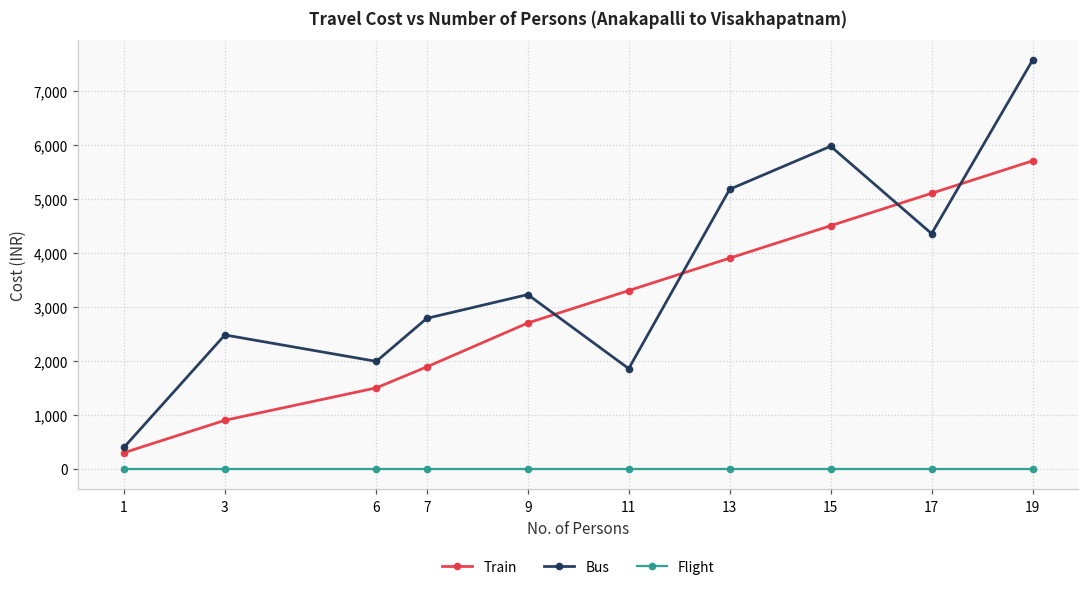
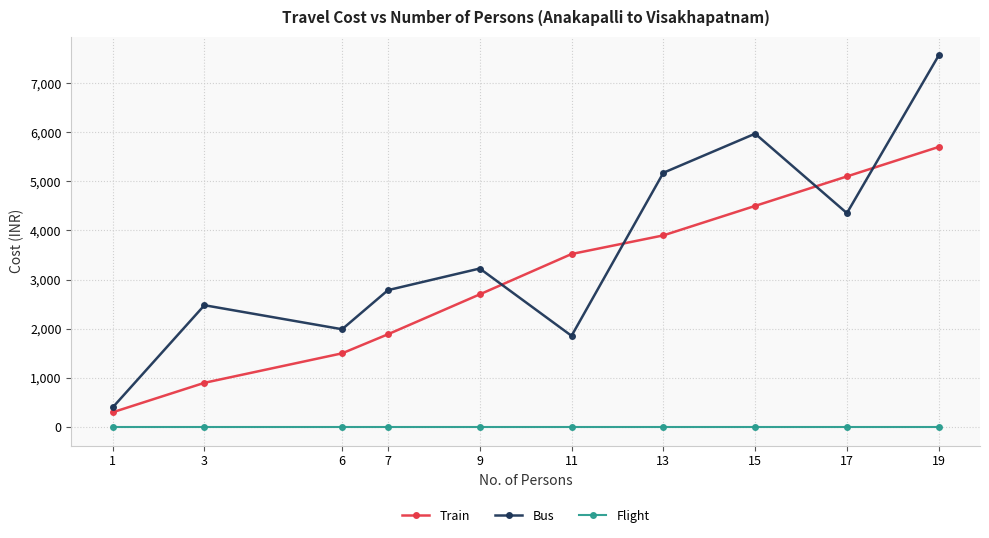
  {
    "Train": {
      "1": "300",
      "3": "900",
      "6": "1,500",
      "7": "1,900",
      "9": "2,700",
-     "11": "3,300",
+     "11": "3,500",
      "13": "3,900",
      "15": "4,500",
      "17": "5,100",
      "19": "5,700"
    },
    "Bus": {
      "1": "400",
      "3": "2,500",
      "6": "2,000",
      "7": "2,800",
      "9": "3,200",
      "11": "1,900",
      "13": "5,200",
      "15": "6,000",
      "17": "4,400",
      "19": "7,600"
    },
    "Flight": {
      "1": "0",
      "3": "0",
      "6": "0",
      "7": "0",
      "9": "0",
      "11": "0",
      "13": "0",
      "15": "0",
      "17": "0",
      "19": "0"
    }
  }
